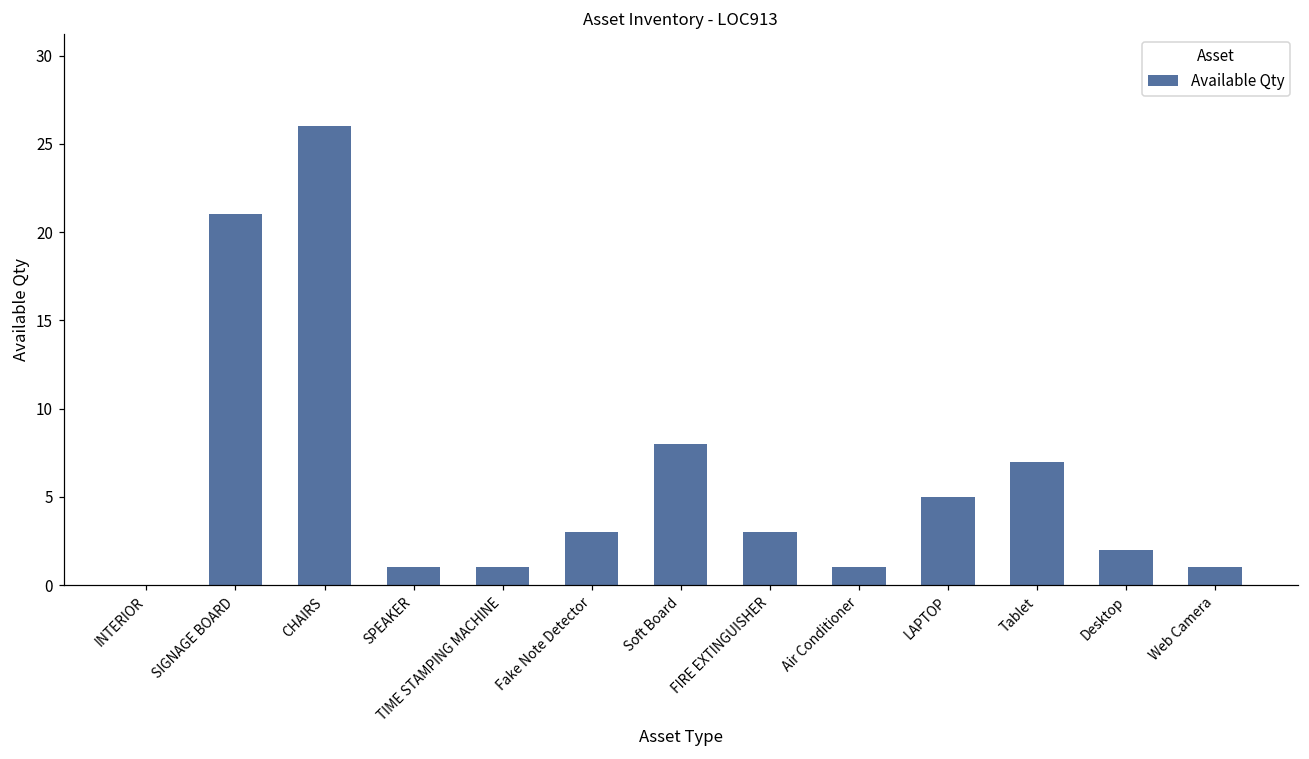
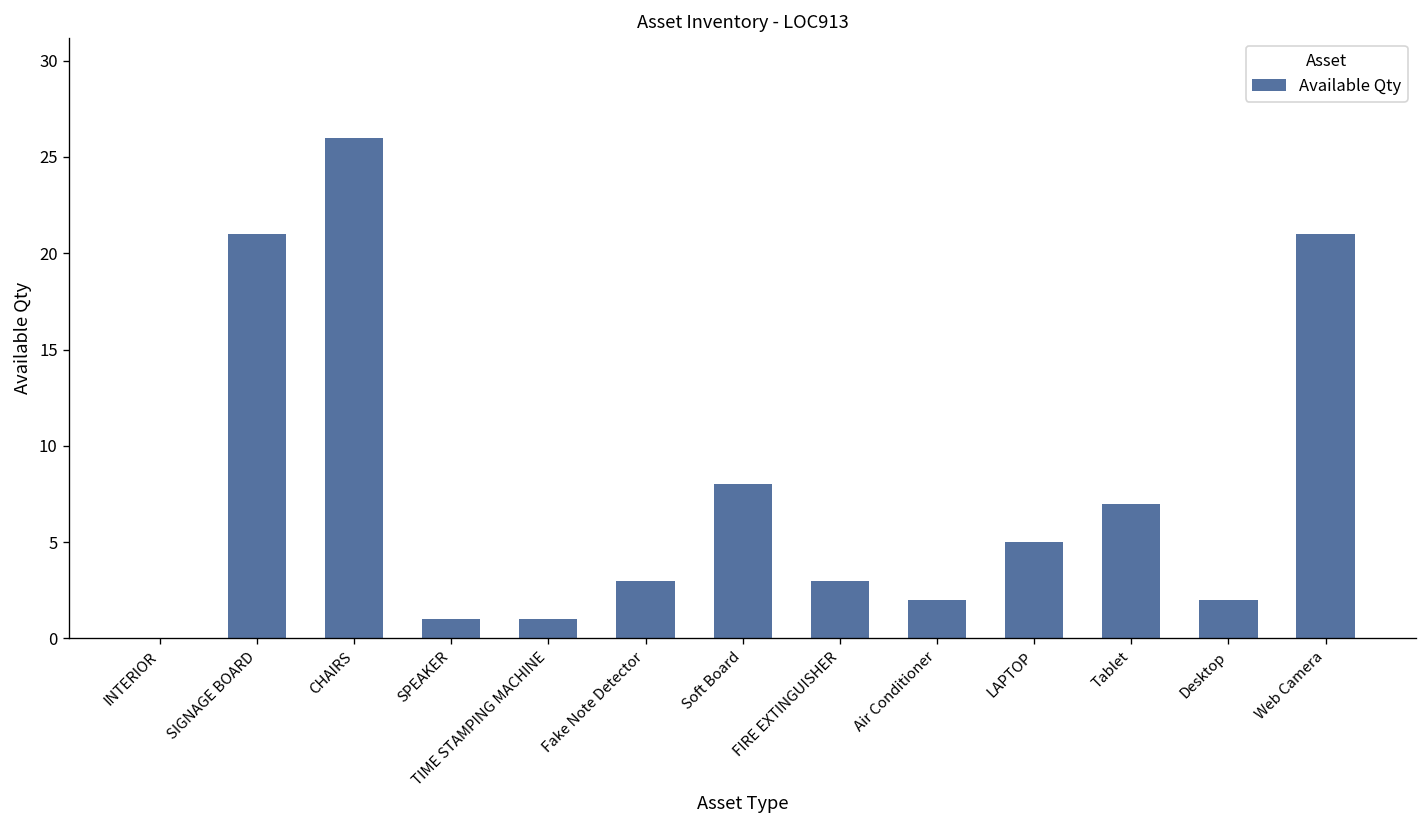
  {
    "INTERIOR": 0,
    "SIGNAGE BOARD": 21,
    "CHAIRS": 26,
    "SPEAKER": 1,
    "TIME STAMPING MACHINE": 1,
    "Fake Note Detector": 3,
    "Soft Board": 8,
    "FIRE EXTINGUISHER": 3,
-   "Air Conditioner": 1,
+   "Air Conditioner": 2,
    "LAPTOP": 5,
    "Tablet": 7,
    "Desktop": 2,
-   "Web Camera": 1
+   "Web Camera": 21
  }
